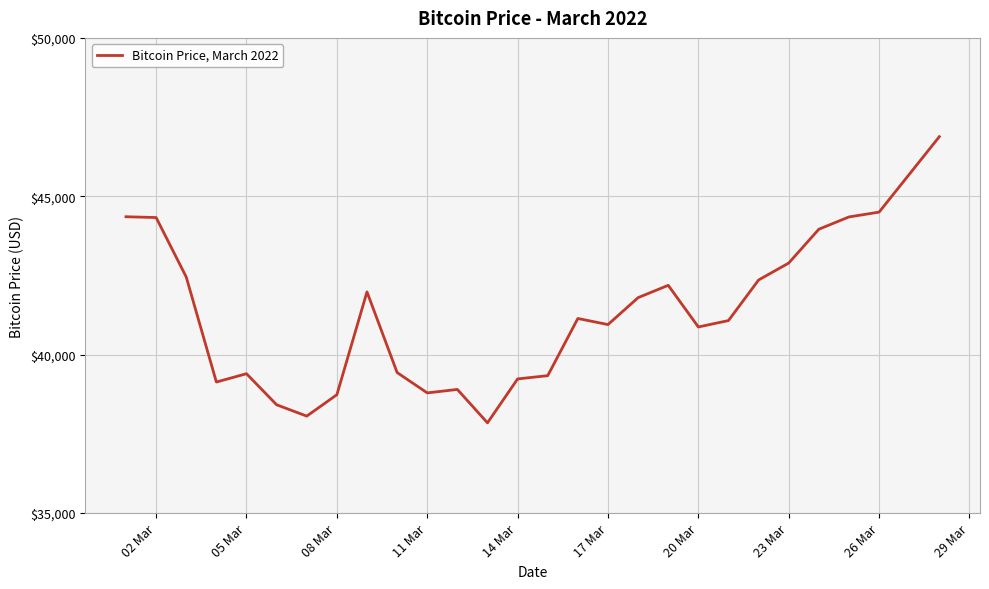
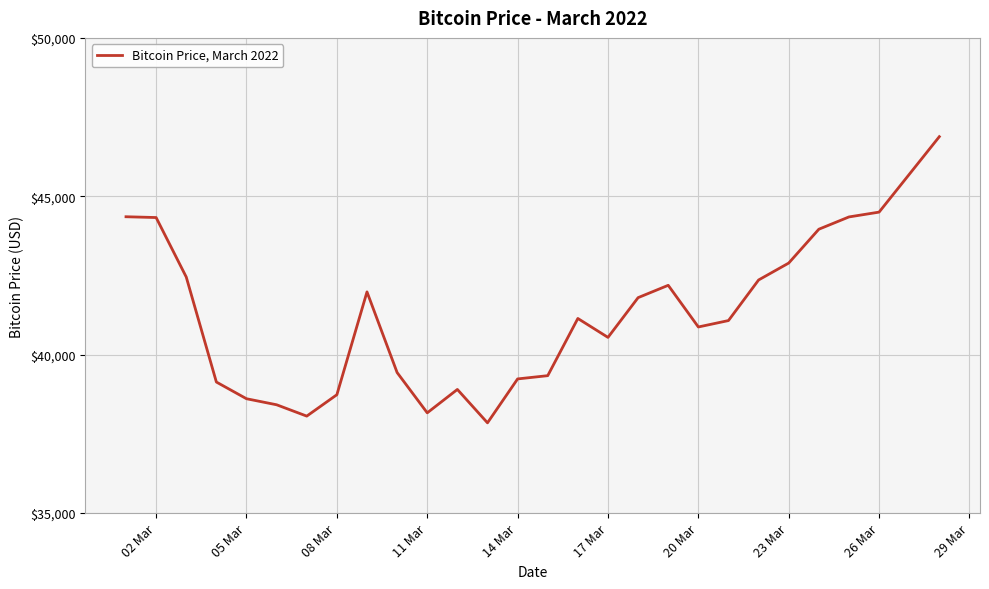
  {
    "02 Mar": "$44,300",
-   "05 Mar": "$39,400",
+   "05 Mar": "$38,600",
    "08 Mar": "$38,700",
-   "11 Mar": "$38,800",
+   "11 Mar": "$38,200",
    "14 Mar": "$39,200",
-   "17 Mar": "$41,000",
+   "17 Mar": "$40,500",
    "20 Mar": "$40,900",
    "23 Mar": "$42,900",
    "26 Mar": "$44,500"
  }
